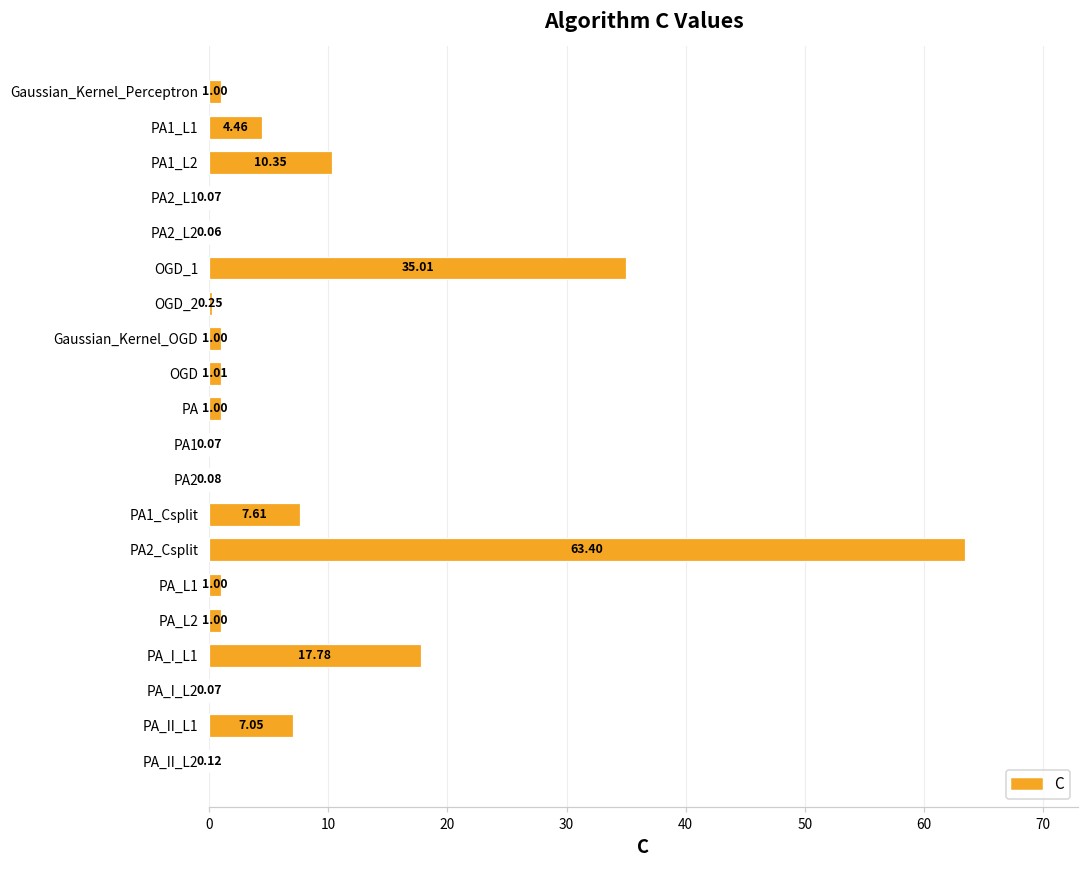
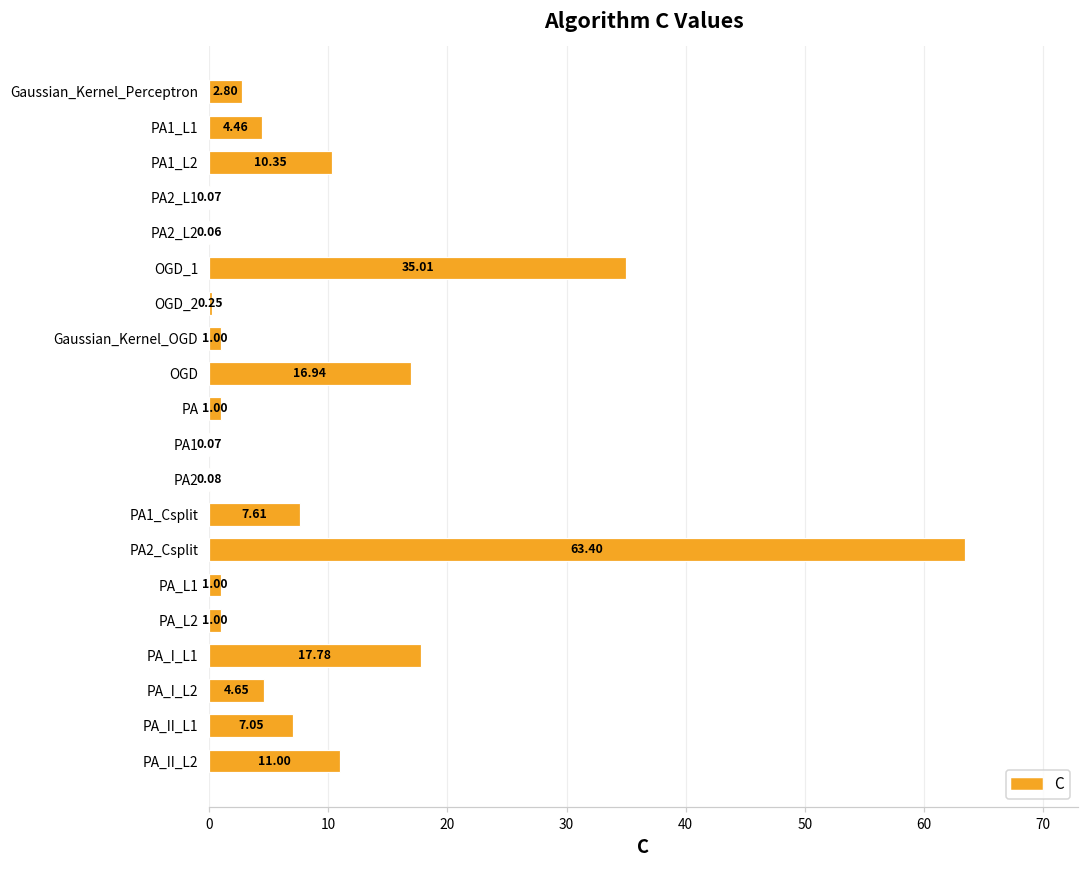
  {
-   "Gaussian_Kernel_Perceptron": 1.00,
+   "Gaussian_Kernel_Perceptron": 2.80,
    "PA1_L1": 4.46,
    "PA1_L2": 10.35,
    "PA2_L1": 0.07,
    "PA2_L2": 0.06,
    "OGD_1": 35.01,
    "OGD_2": 0.25,
    "Gaussian_Kernel_OGD": 1.00,
-   "OGD": 1.01,
+   "OGD": 16.94,
    "PA": 1.00,
    "PA1": 0.07,
    "PA2": 0.08,
    "PA1_Csplit": 7.61,
    "PA2_Csplit": 63.40,
    "PA_L1": 1.00,
    "PA_L2": 1.00,
    "PA_I_L1": 17.78,
-   "PA_I_L2": 0.07,
+   "PA_I_L2": 4.65,
    "PA_II_L1": 7.05,
-   "PA_II_L2": 0.12
+   "PA_II_L2": 11.00
  }
